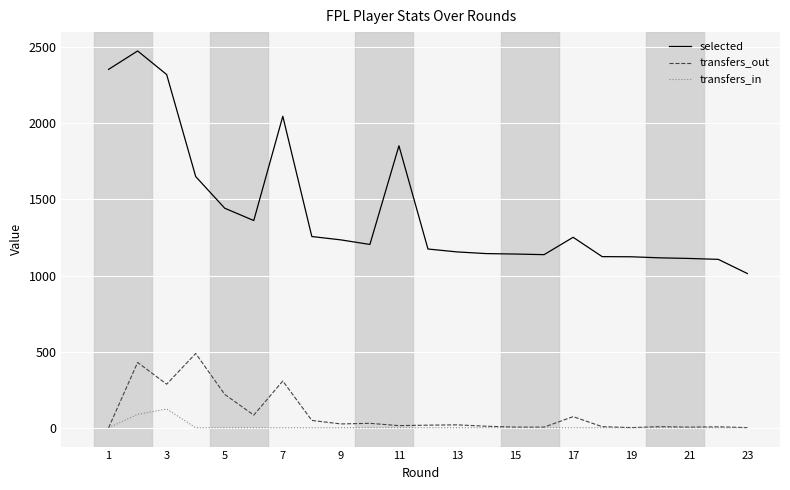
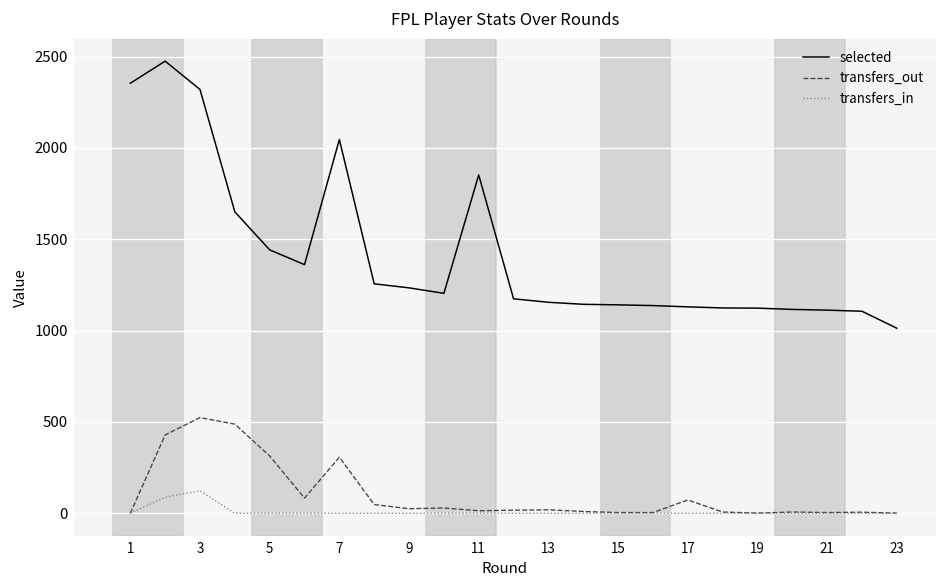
  {
    "selected": {
      "1": 2350,
      "3": 2320,
      "5": 1440,
      "7": 2050,
      "9": 1230,
      "11": 1850,
      "13": 1160,
      "15": 1140,
-     "17": 1250,
+     "17": 1130,
      "19": 1120,
      "21": 1110,
      "23": 1010
    },
    "transfers_out": {
-     "3": 290,
-     "5": 220,
+     "3": 520,
+     "5": 310,
      "7": 310,
      "9": 30,
      "13": 20,
      "17": 70
    },
    "transfers_in": {
      "3": 120,
      "5": 0,
      "7": 0,
      "9": 0,
      "13": 0,
      "17": 0
    }
  }
